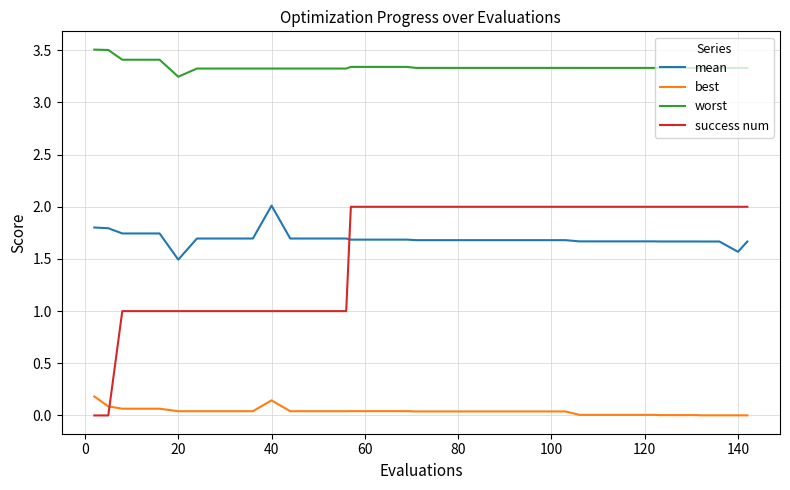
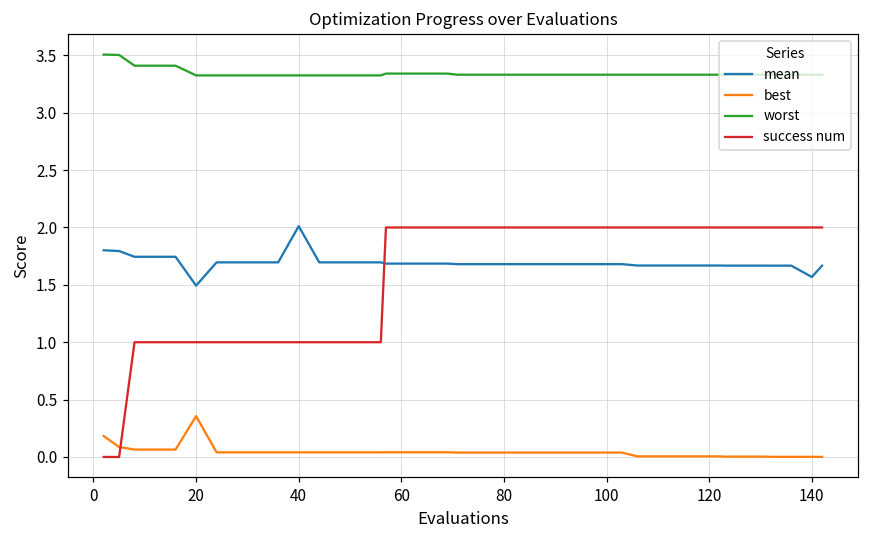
  {
    "mean": {
      "20": 1.49,
      "40": 2.01,
      "140": 1.57
    },
    "best": {
-     "20": 0.04,
-     "40": 0.14,
+     "20": 0.36,
+     "40": 0.04,
      "140": 0.00
    },
    "worst": {
-     "20": 3.25,
+     "20": 3.33,
      "40": 3.33
    },
    "success num": {
      "20": 1.00,
      "40": 1.00,
      "140": 2.00
    }
  }
